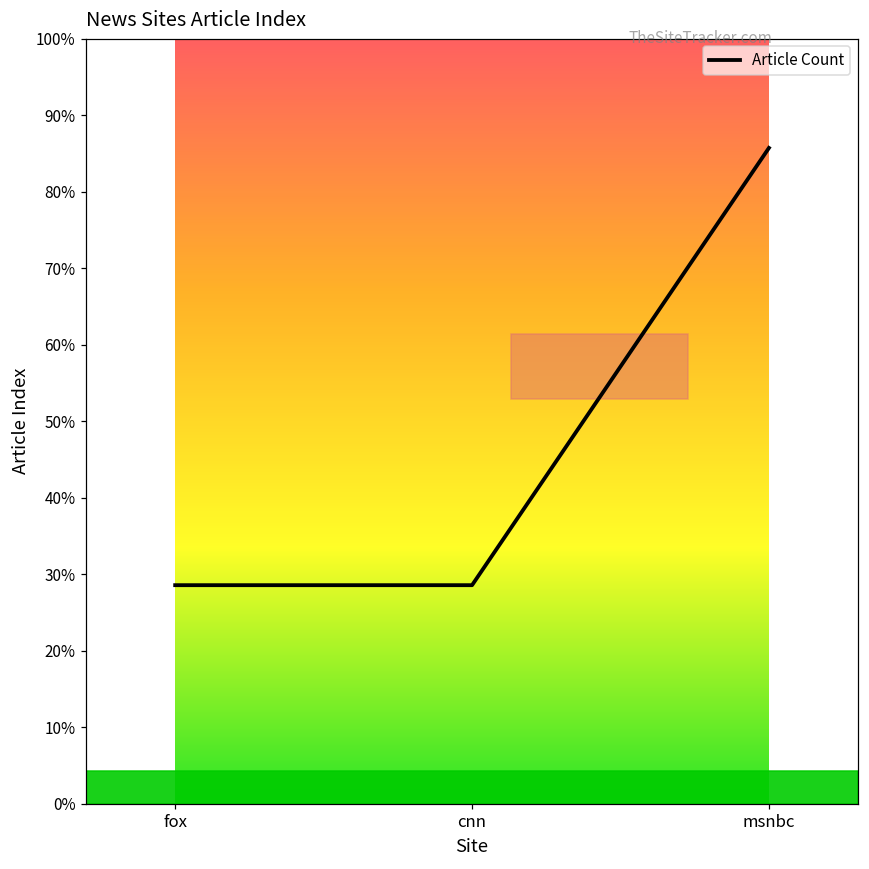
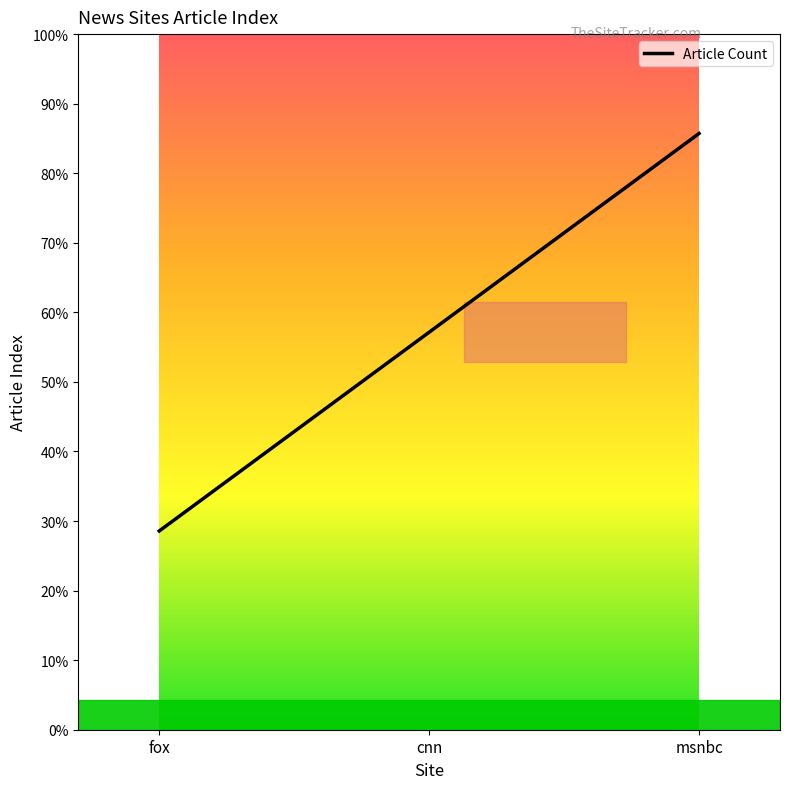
  {
    "fox": "29%",
-   "cnn": "29%",
+   "cnn": "57%",
    "msnbc": "86%"
  }
